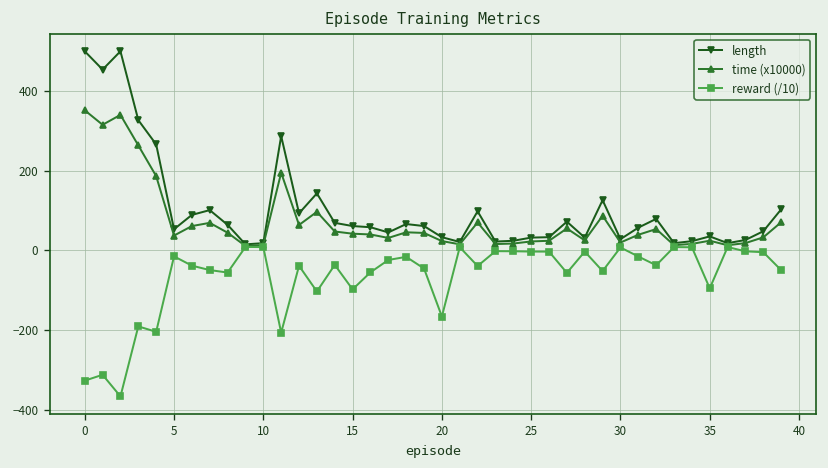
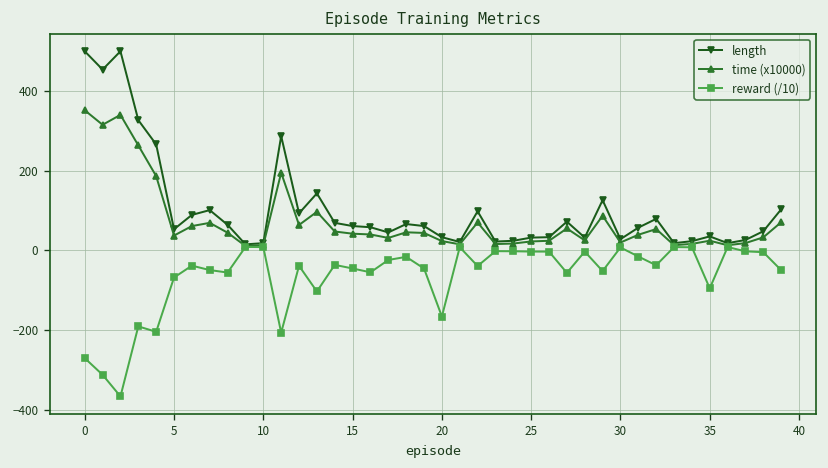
  {
    "reward (/10)": {
-     "0": -330,
-     "5": -20,
-     "15": -100,
+     "0": -270,
+     "5": -70,
+     "15": -50,
      "20": -170,
      "25": 0,
      "30": 10,
      "35": -100
    }
  }
